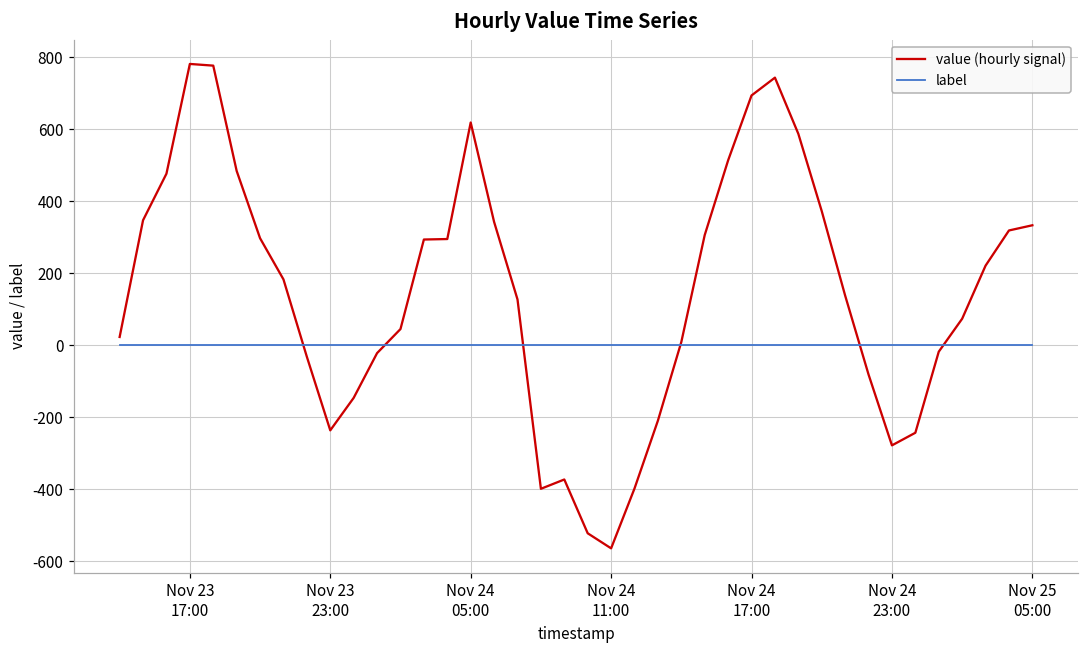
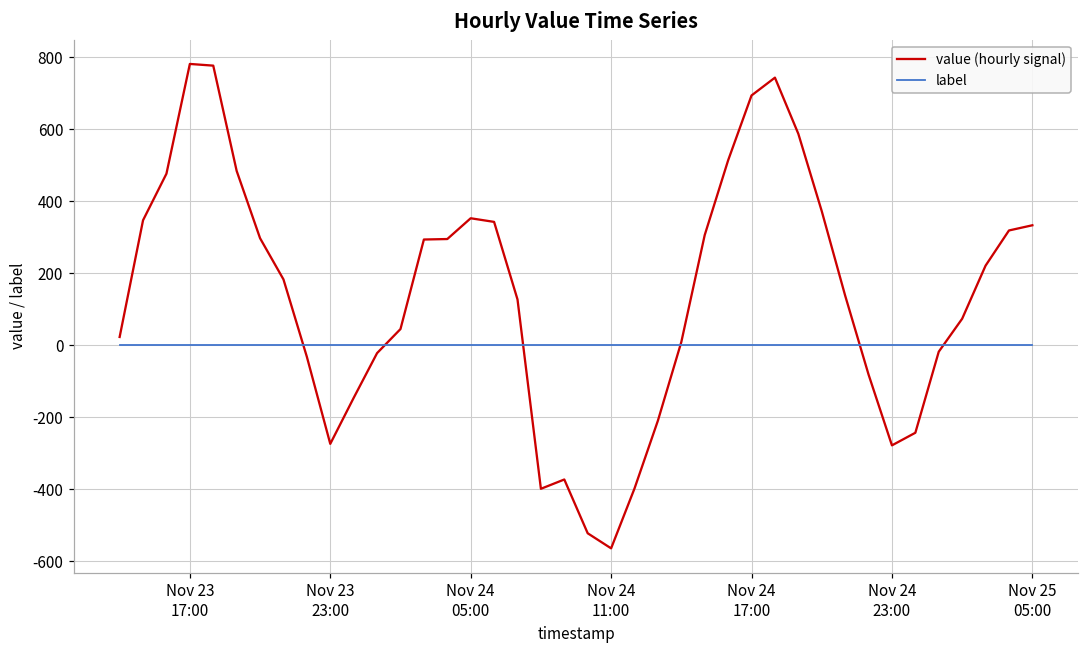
  {
    "value (hourly signal)": {
      "Nov 23 17:00": 780,
-     "Nov 23 23:00": -240,
-     "Nov 24 05:00": 620,
+     "Nov 23 23:00": -270,
+     "Nov 24 05:00": 350,
      "Nov 24 11:00": -560,
      "Nov 24 17:00": 690,
      "Nov 24 23:00": -280,
      "Nov 25 05:00": 330
    },
    "label": {
      "Nov 23 17:00": 0,
      "Nov 23 23:00": 0,
      "Nov 24 05:00": 0,
      "Nov 24 11:00": 0,
      "Nov 24 17:00": 0,
      "Nov 24 23:00": 0,
      "Nov 25 05:00": 0
    }
  }
